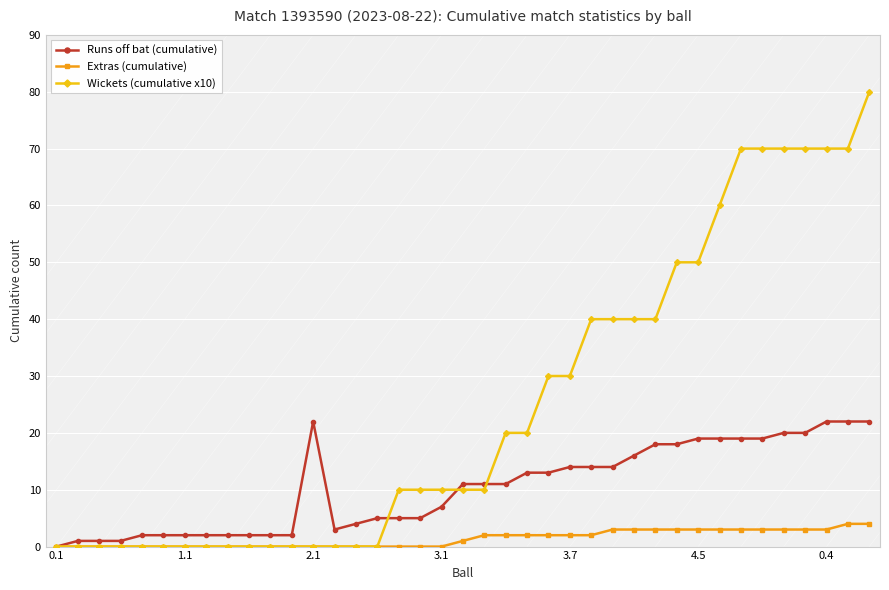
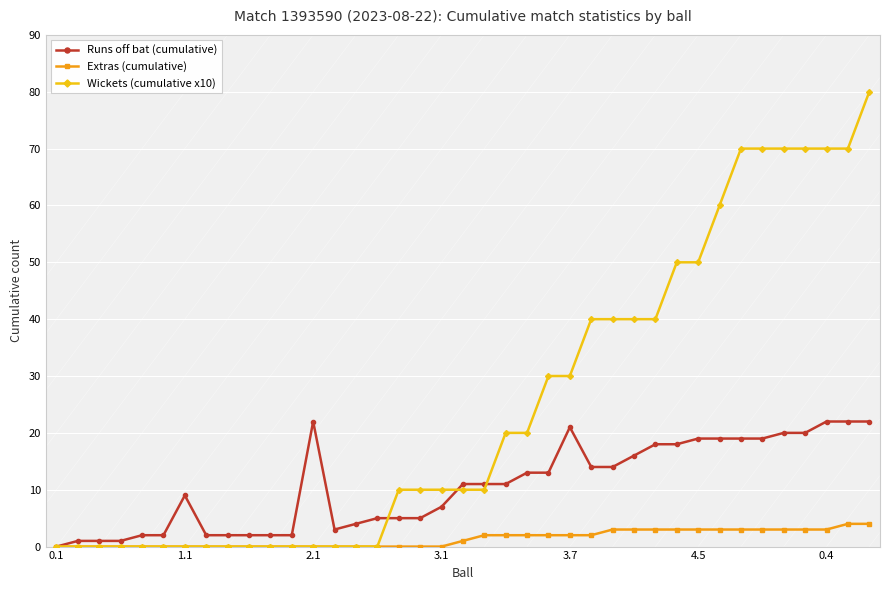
  {
    "Runs off bat (cumulative)": {
-     "1.1": 2,
+     "1.1": 9,
      "2.1": 22,
      "3.1": 7,
-     "3.7": 14,
+     "3.7": 21,
      "4.5": 19
    }
  }
